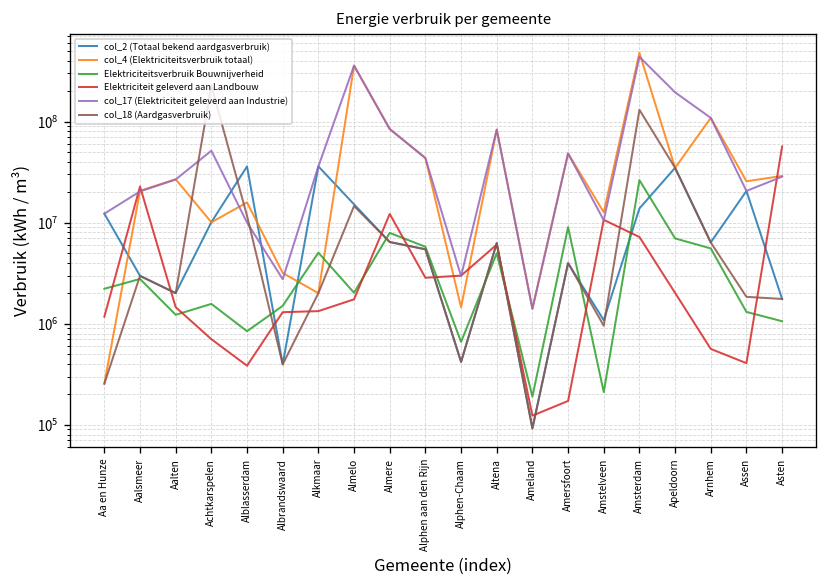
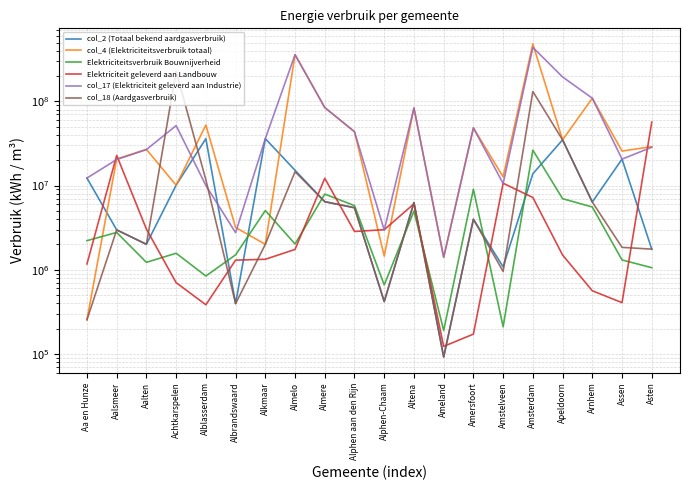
  {
    "col_2 (Totaal bekend aardgasverbruik)": {
      "Alblasserdam": 36000000,
      "Amstelveen": 1100000,
      "Amsterdam": 14000000
    },
    "col_4 (Elektriciteitsverbruik totaal)": {
-     "Alblasserdam": 16000000,
+     "Alblasserdam": 50000000,
      "Albrandswaard": 3200000,
      "Alphen-Chaam": 1500000,
      "Amstelveen": 13000000,
      "Amsterdam": 500000000,
      "Assen": 26000000
    },
    "Elektriciteitsverbruik Bouwnijverheid": {
      "Aa en Hunze": 2200000,
      "Aalten": 1200000,
      "Achtkarspelen": 1600000,
      "Alblasserdam": 800000,
      "Albrandswaard": 1500000,
      "Alkmaar": 5000000,
      "Almelo": 2000000,
      "Almere": 8000000,
      "Alphen-Chaam": 700000,
      "Altena": 5000000,
      "Ameland": 190000,
      "Amersfoort": 9000000,
      "Amstelveen": 210000,
      "Amsterdam": 26000000,
      "Apeldoorn": 7000000,
      "Arnhem": 6000000,
      "Assen": 1300000,
      "Asten": 1100000
    },
    "Elektriciteit geleverd aan Landbouw": {
      "Aa en Hunze": 1200000,
      "Aalsmeer": 23000000,
-     "Aalten": 1500000,
+     "Aalten": 3000000,
      "Achtkarspelen": 700000,
      "Alblasserdam": 400000,
      "Albrandswaard": 1300000,
      "Alkmaar": 1300000,
      "Almelo": 1700000,
      "Almere": 12000000,
      "Alphen aan den Rijn": 2900000,
      "Ameland": 120000,
      "Amersfoort": 170000,
      "Amsterdam": 7000000,
-     "Apeldoorn": 2000000,
+     "Apeldoorn": 1500000,
      "Arnhem": 600000,
      "Assen": 400000,
      "Asten": 60000000
    },
    "col_17 (Elektriciteit geleverd aan Industrie)": {
      "Achtkarspelen": 50000000,
      "Alblasserdam": 10000000,
      "Albrandswaard": 2800000,
      "Amsterdam": 400000000,
      "Apeldoorn": 190000000
    },
    "col_18 (Aardgasverbruik)": {
      "Alblasserdam": 12000000,
      "Amstelveen": 1000000,
      "Amsterdam": 130000000,
      "Assen": 1800000
    }
  }
